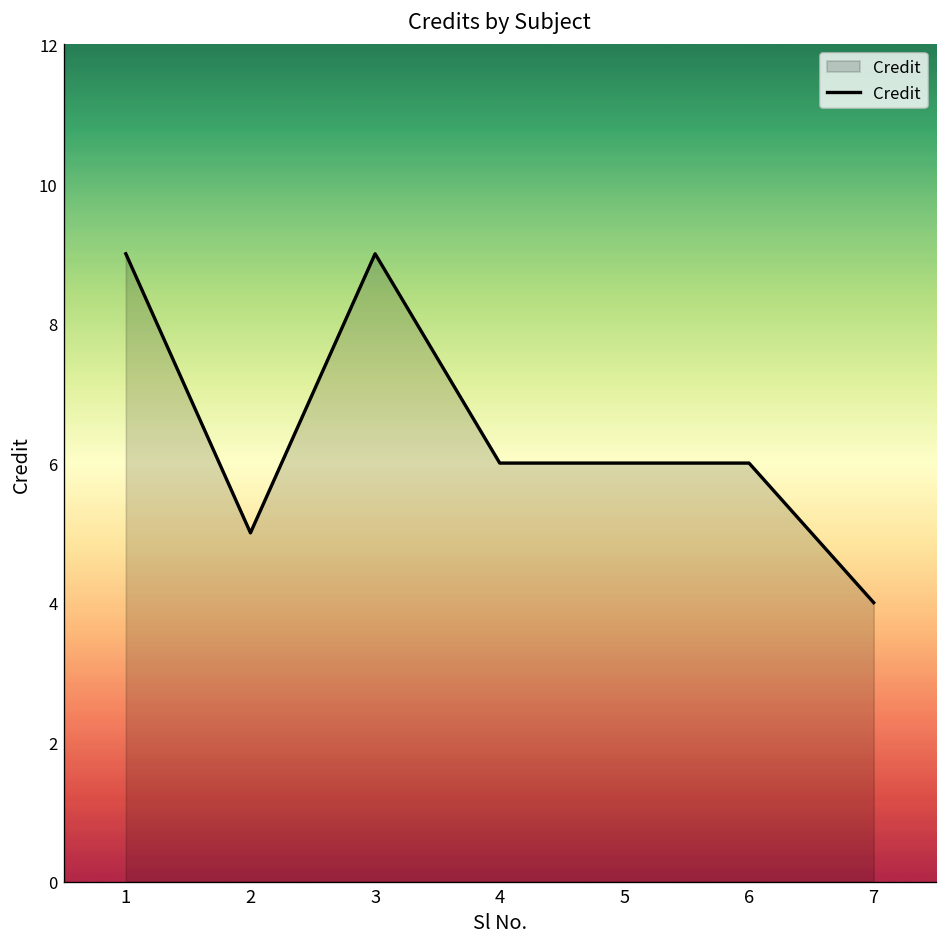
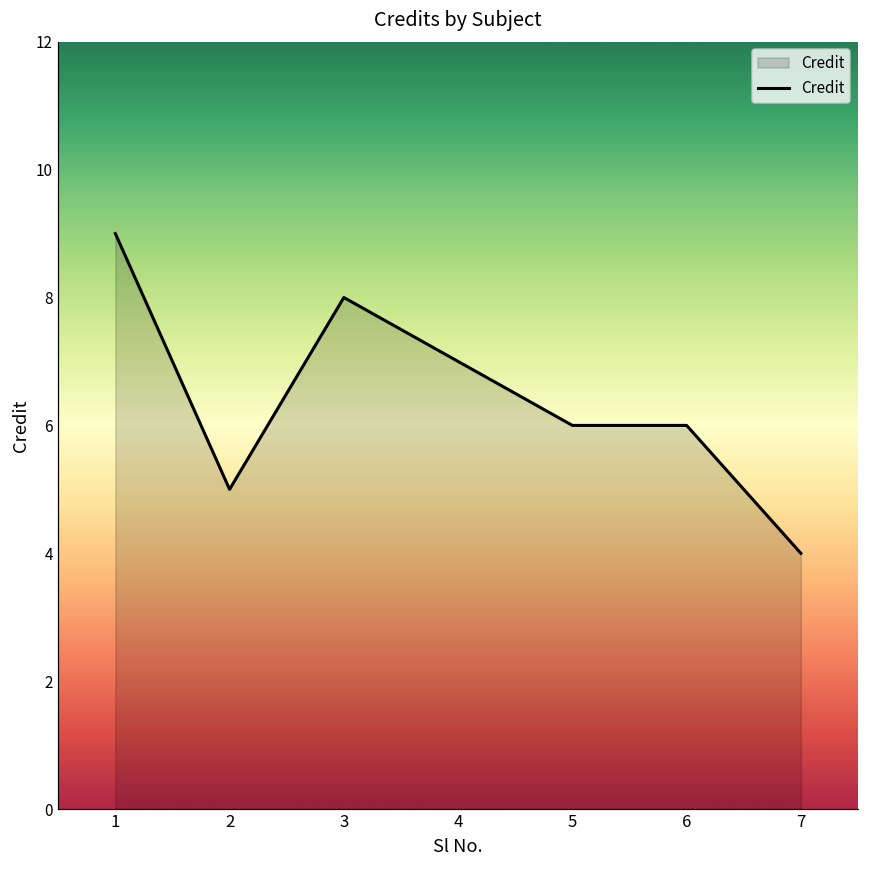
  {
    "1": 9,
    "2": 5,
-   "3": 9,
-   "4": 6,
+   "3": 8,
+   "4": 7,
    "5": 6,
    "6": 6,
    "7": 4
  }
